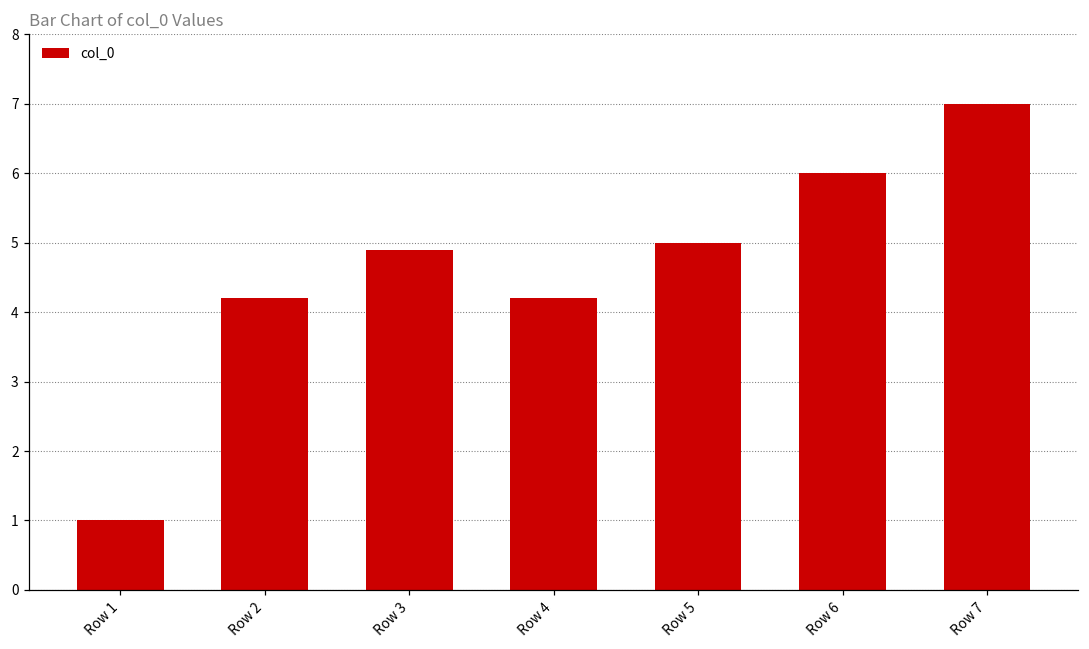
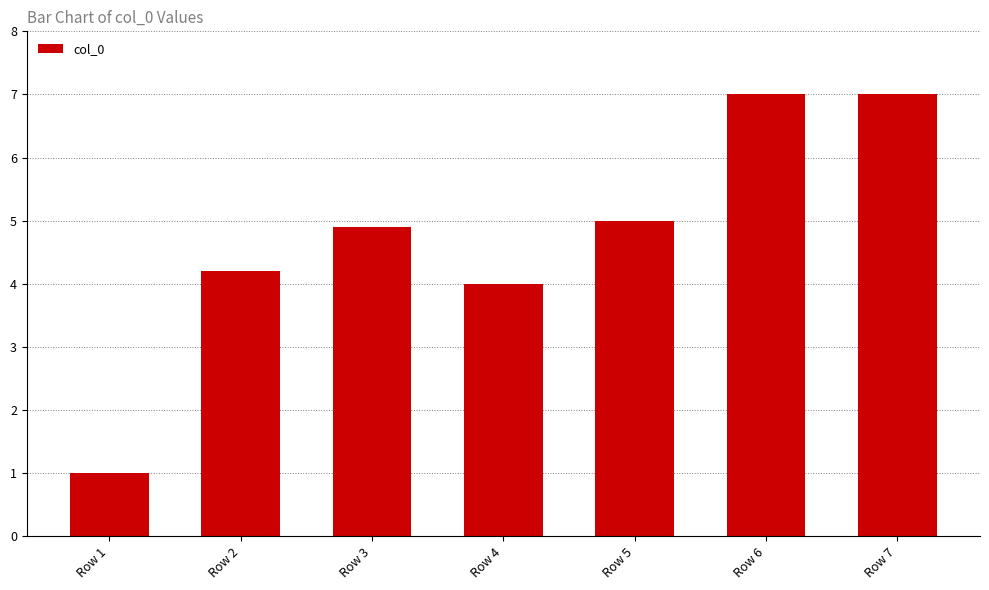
  {
    "Row 1": 1.0,
    "Row 2": 4.2,
    "Row 3": 4.9,
-   "Row 4": 4.2,
+   "Row 4": 4.0,
    "Row 5": 5.0,
-   "Row 6": 6,
+   "Row 6": 7,
    "Row 7": 7.0
  }
